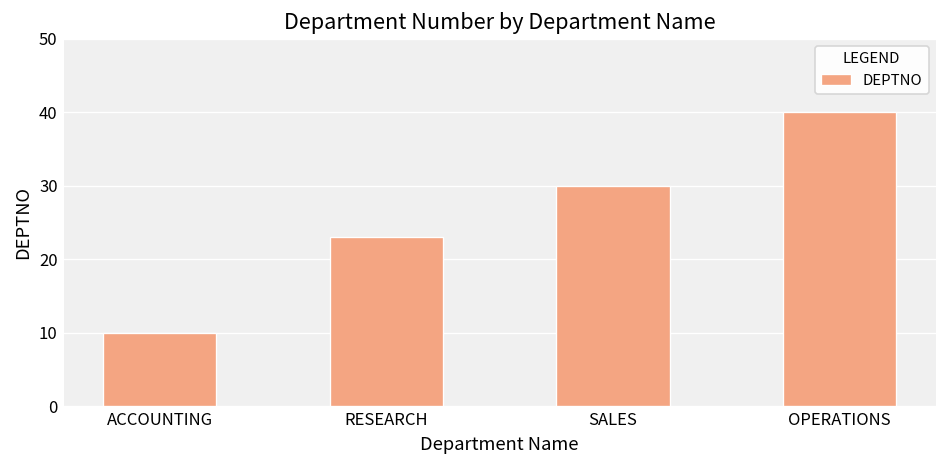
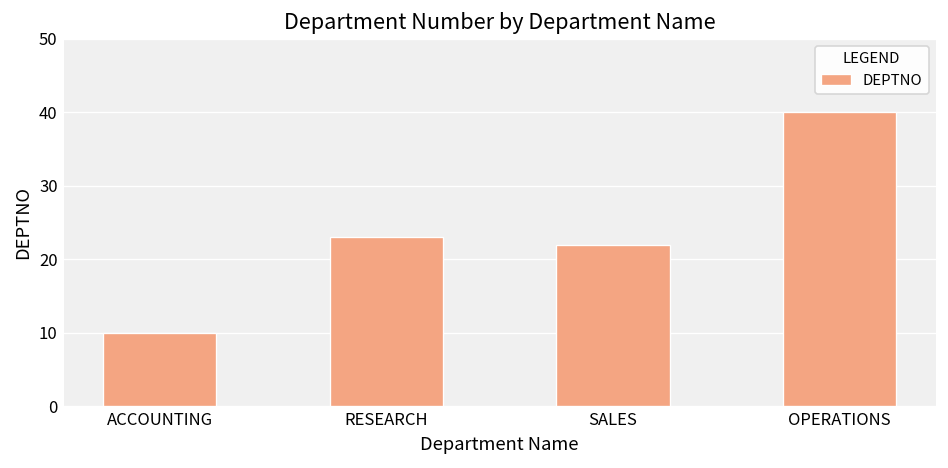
  {
    "ACCOUNTING": 10,
    "RESEARCH": 23,
-   "SALES": 30,
+   "SALES": 22,
    "OPERATIONS": 40
  }
